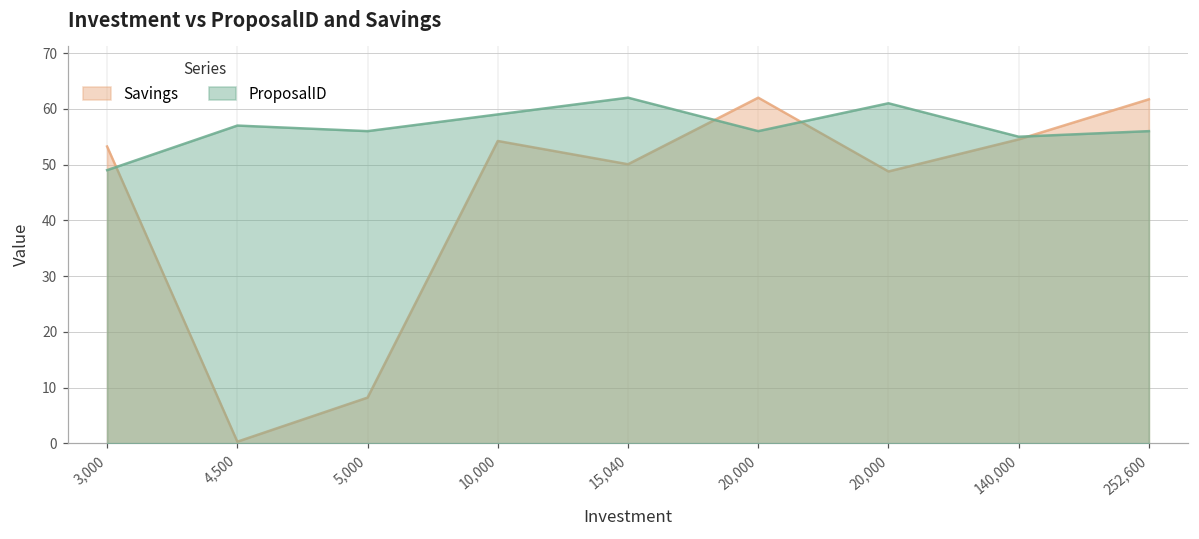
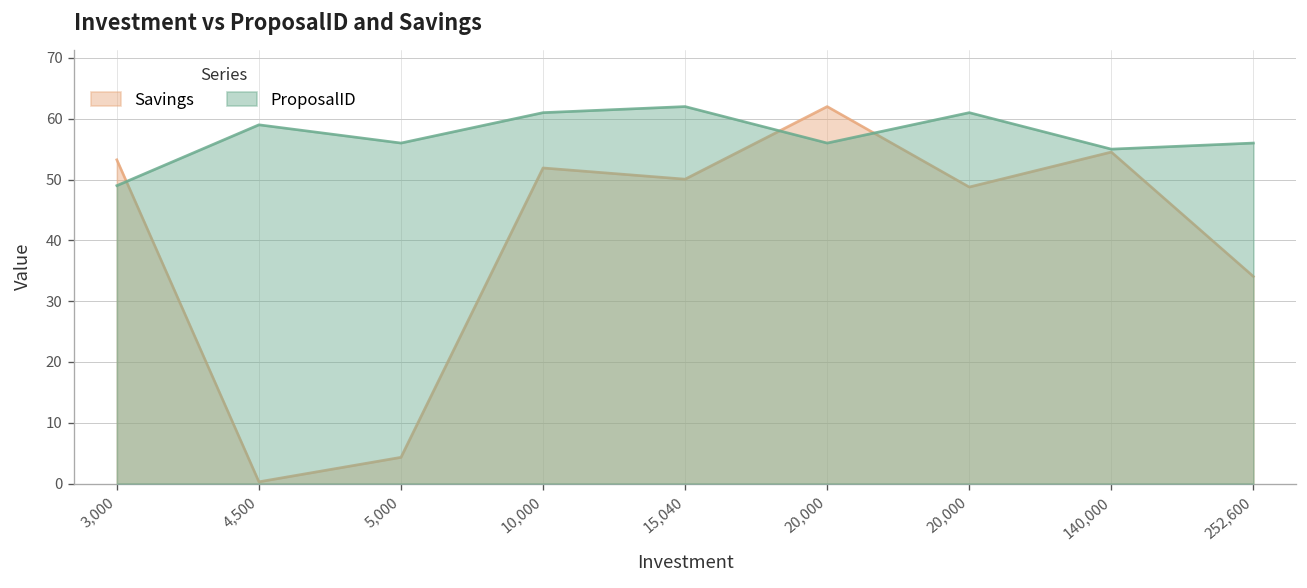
  {
    "Savings": {
      "3,000": 53,
      "4,500": 0,
-     "5,000": 8,
-     "10,000": 54,
+     "5,000": 4,
+     "10,000": 52,
      "15,040": 50,
-     "252,600": 62
+     "252,600": 34
    },
    "ProposalID": {
      "3,000": 49,
-     "4,500": 57,
+     "4,500": 59,
      "5,000": 56,
-     "10,000": 59,
+     "10,000": 61,
      "15,040": 62,
      "252,600": 56
    }
  }
